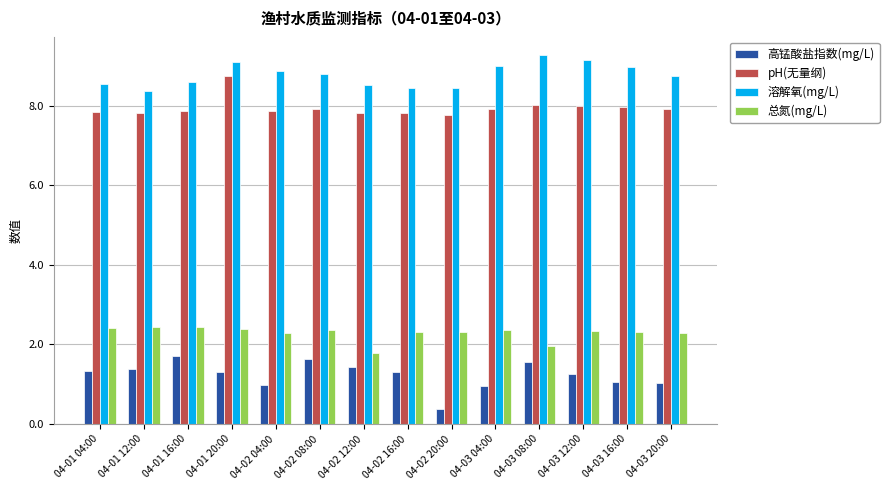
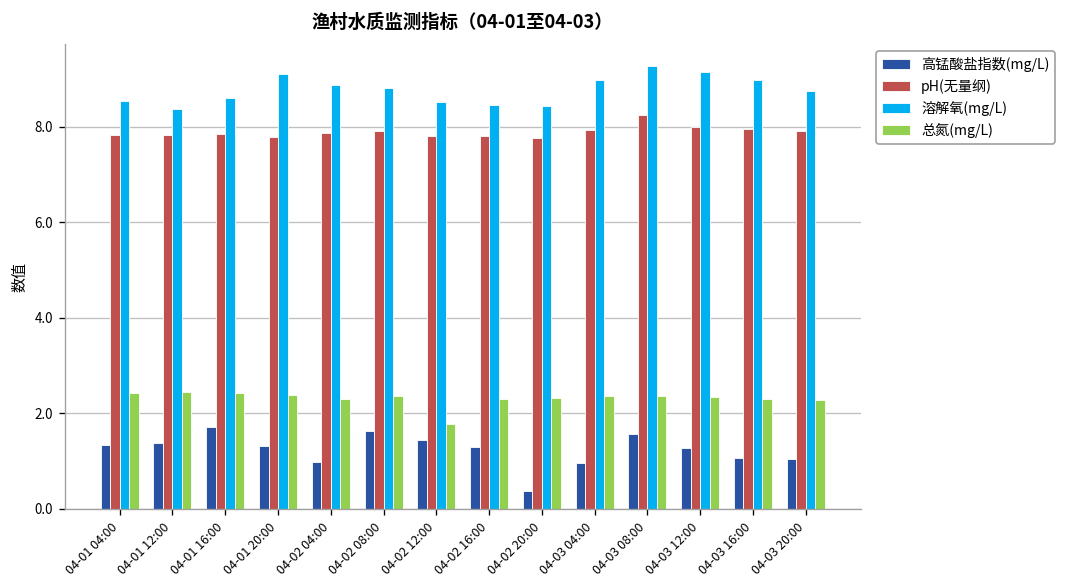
  {
    "高锰酸盐指数(mg/L)": {
      "04-01 04:00": 1.3,
      "04-01 12:00": 1.4,
      "04-01 16:00": 1.7,
      "04-01 20:00": 1.3,
      "04-02 04:00": 1.0,
      "04-02 08:00": 1.6,
      "04-02 12:00": 1.4,
      "04-02 16:00": 1.3,
      "04-02 20:00": 0.4,
      "04-03 04:00": 1.0,
      "04-03 08:00": 1.6,
      "04-03 12:00": 1.3,
      "04-03 16:00": 1.1,
      "04-03 20:00": 1.0
    },
    "pH(无量纲)": {
      "04-01 04:00": 7.8,
      "04-01 12:00": 7.8,
      "04-01 16:00": 7.9,
-     "04-01 20:00": 8.7,
+     "04-01 20:00": 7.8,
      "04-02 04:00": 7.9,
      "04-02 08:00": 7.9,
      "04-02 12:00": 7.8,
      "04-02 16:00": 7.8,
      "04-02 20:00": 7.8,
      "04-03 04:00": 7.9,
-     "04-03 08:00": 8.0,
+     "04-03 08:00": 8.2,
      "04-03 12:00": 8.0,
      "04-03 16:00": 8.0,
      "04-03 20:00": 7.9
    },
    "溶解氧(mg/L)": {
      "04-01 04:00": 8.5,
      "04-01 12:00": 8.4,
      "04-01 16:00": 8.6,
      "04-01 20:00": 9.1,
      "04-02 04:00": 8.9,
      "04-02 08:00": 8.8,
      "04-02 12:00": 8.5,
      "04-02 16:00": 8.5,
      "04-02 20:00": 8.4,
      "04-03 04:00": 9.0,
      "04-03 08:00": 9.3,
      "04-03 12:00": 9.2,
      "04-03 16:00": 9.0,
      "04-03 20:00": 8.7
    },
    "总氮(mg/L)": {
      "04-01 04:00": 2.4,
      "04-01 12:00": 2.5,
      "04-01 16:00": 2.4,
      "04-01 20:00": 2.4,
      "04-02 04:00": 2.3,
      "04-02 08:00": 2.4,
      "04-02 12:00": 1.8,
      "04-02 16:00": 2.3,
      "04-02 20:00": 2.3,
      "04-03 04:00": 2.4,
-     "04-03 08:00": 2.0,
+     "04-03 08:00": 2.4,
      "04-03 12:00": 2.3,
      "04-03 16:00": 2.3,
      "04-03 20:00": 2.3
    }
  }
